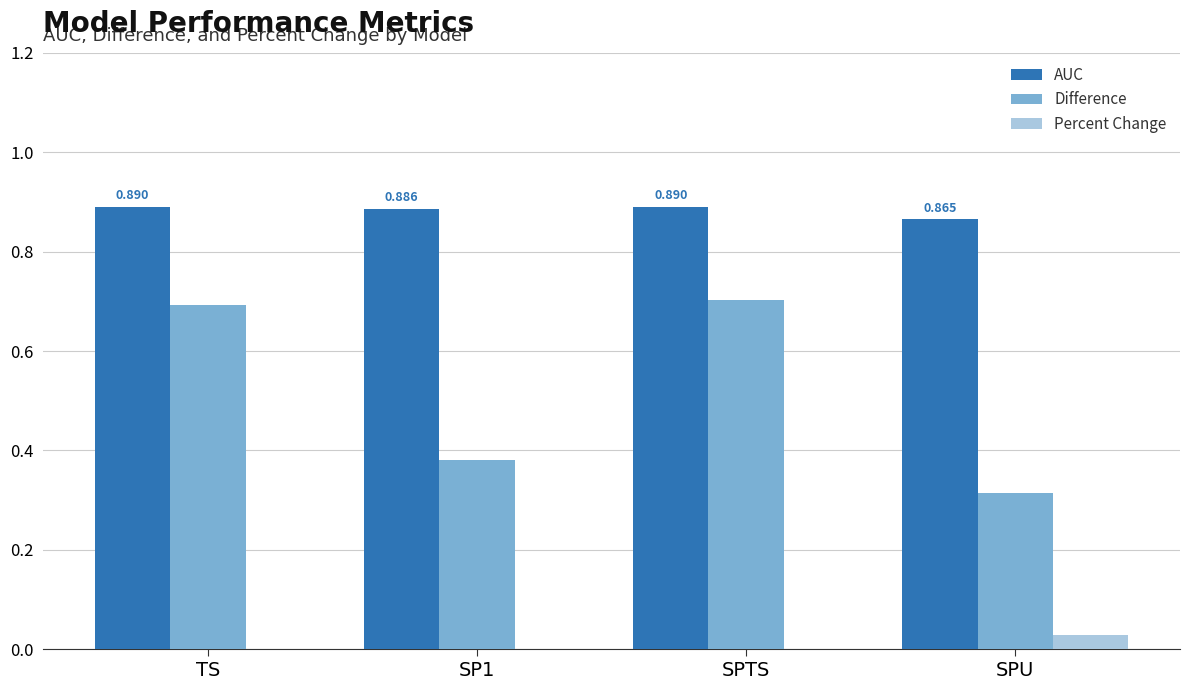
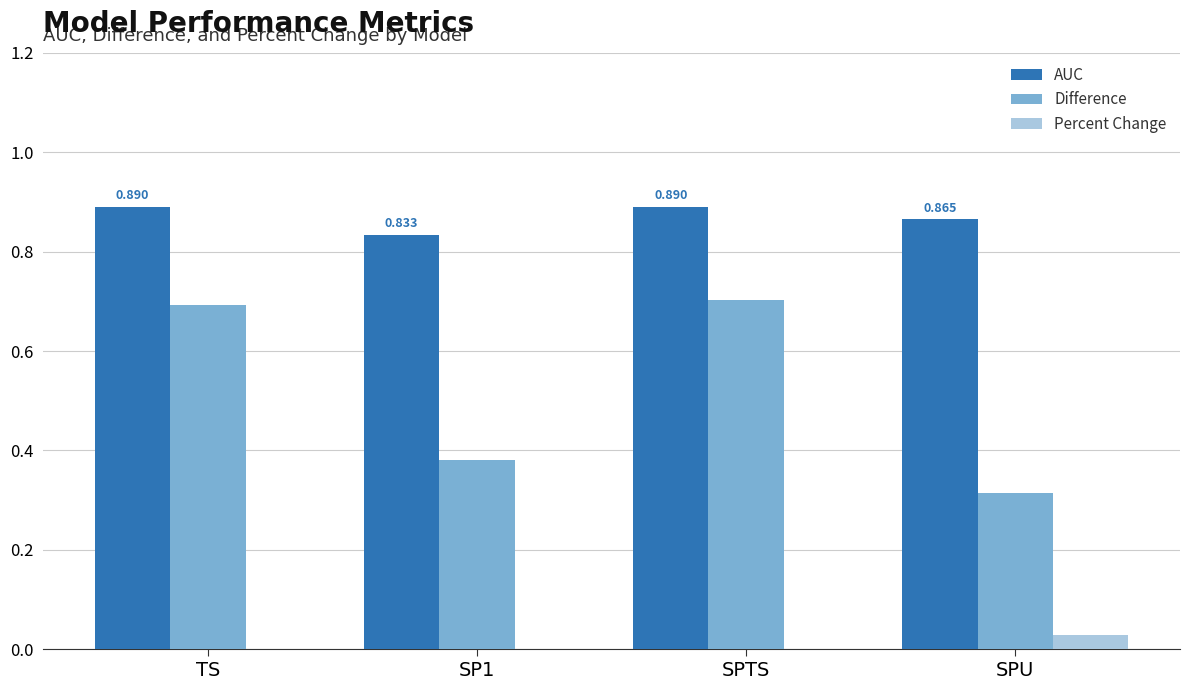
  {
    "AUC": {
      "TS": 0.890,
-     "SP1": 0.886,
+     "SP1": 0.833,
      "SPTS": 0.890,
      "SPU": 0.865
    }
  }
